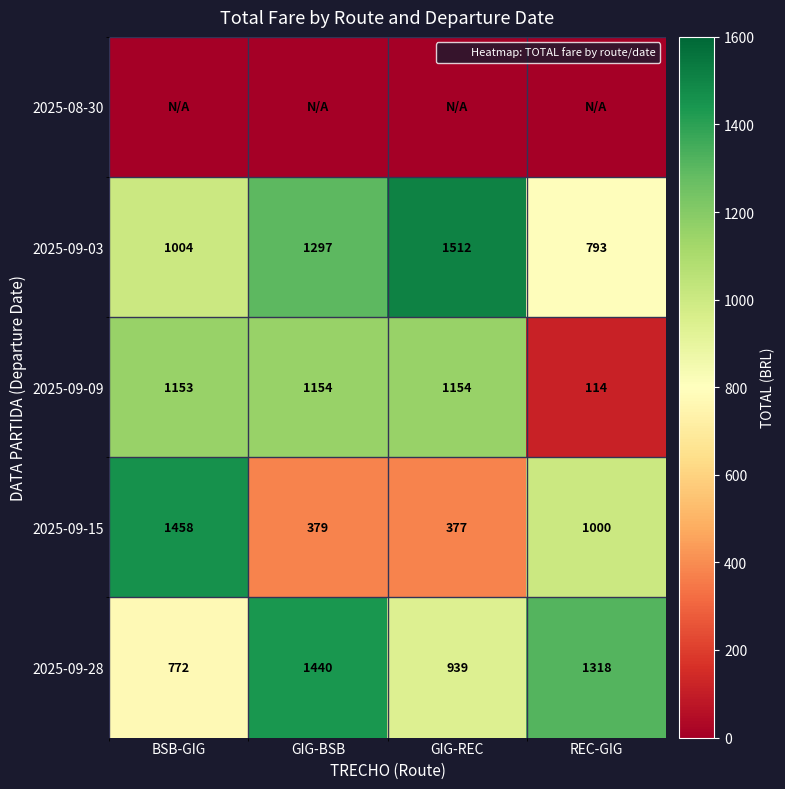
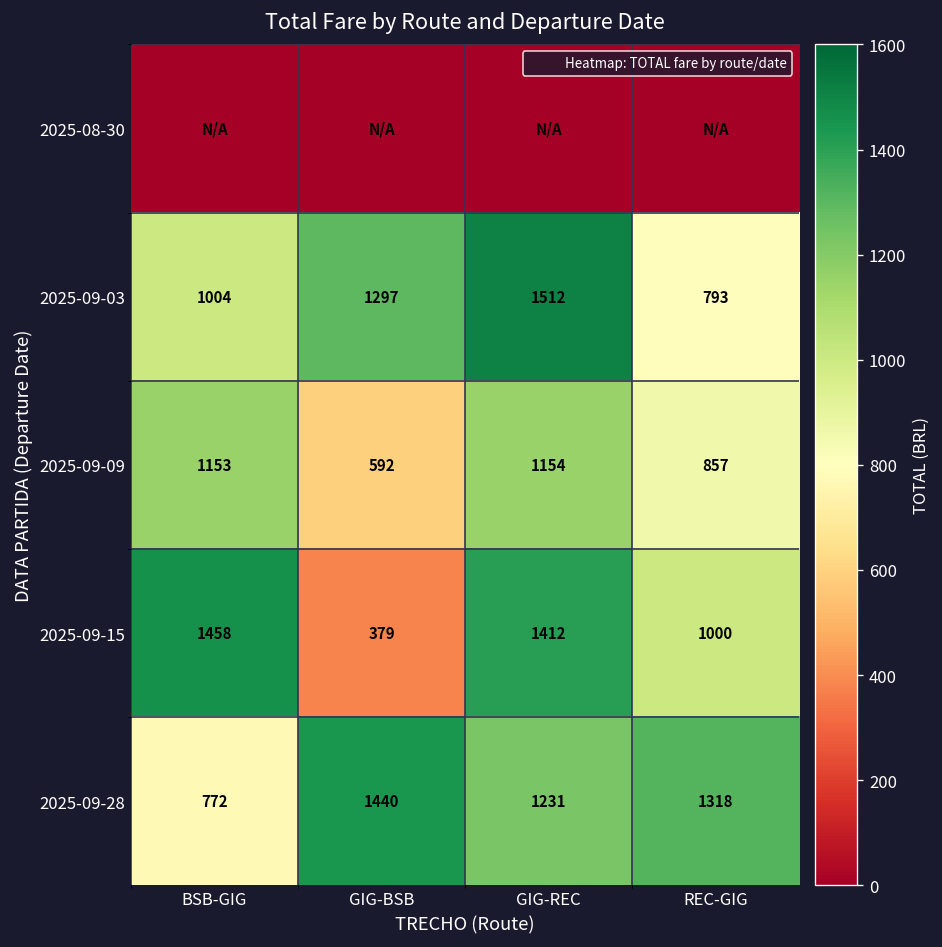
  {
    "2025-09-03": {
      "BSB-GIG": 1004,
      "GIG-BSB": 1297,
      "GIG-REC": 1512,
      "REC-GIG": 793
    },
    "2025-09-09": {
      "BSB-GIG": 1153,
-     "GIG-BSB": 1154,
+     "GIG-BSB": 592,
      "GIG-REC": 1154,
-     "REC-GIG": 114
+     "REC-GIG": 857
    },
    "2025-09-15": {
      "BSB-GIG": 1458,
      "GIG-BSB": 379,
-     "GIG-REC": 377,
+     "GIG-REC": 1412,
      "REC-GIG": 1000
    },
    "2025-09-28": {
      "BSB-GIG": 772,
      "GIG-BSB": 1440,
-     "GIG-REC": 939,
+     "GIG-REC": 1231,
      "REC-GIG": 1318
    }
  }
